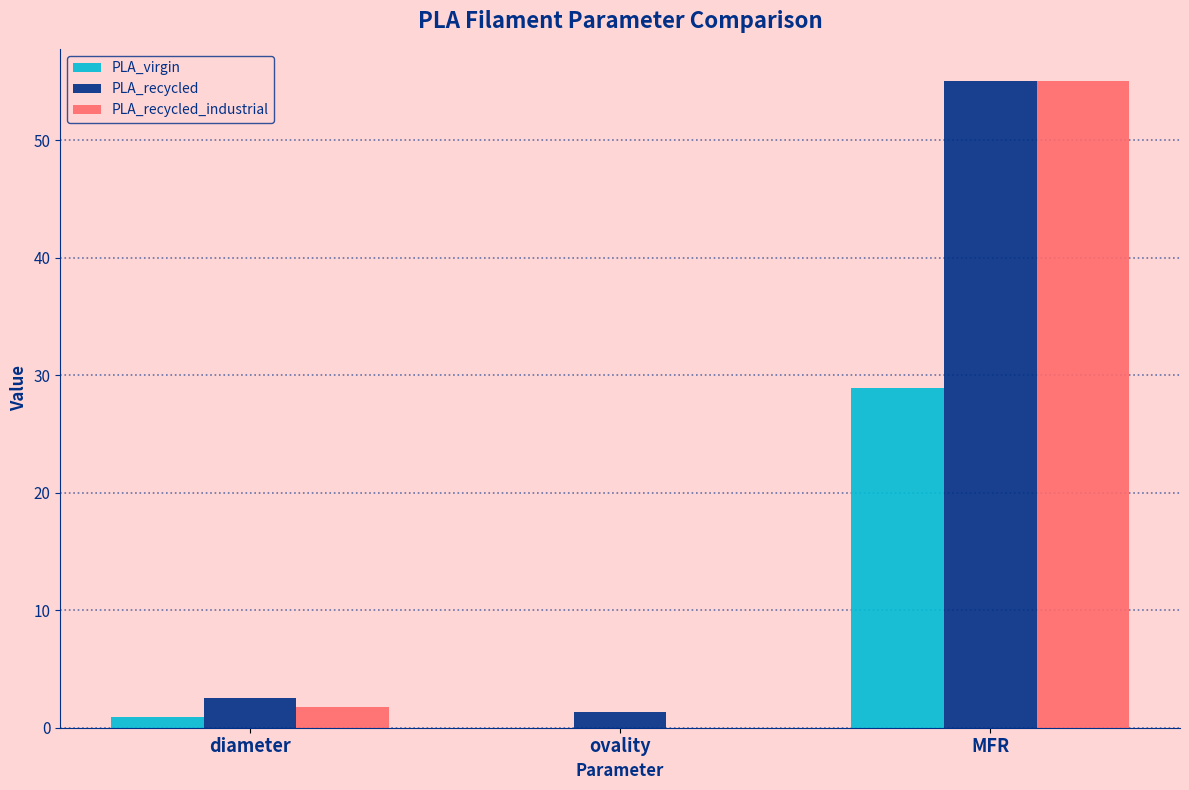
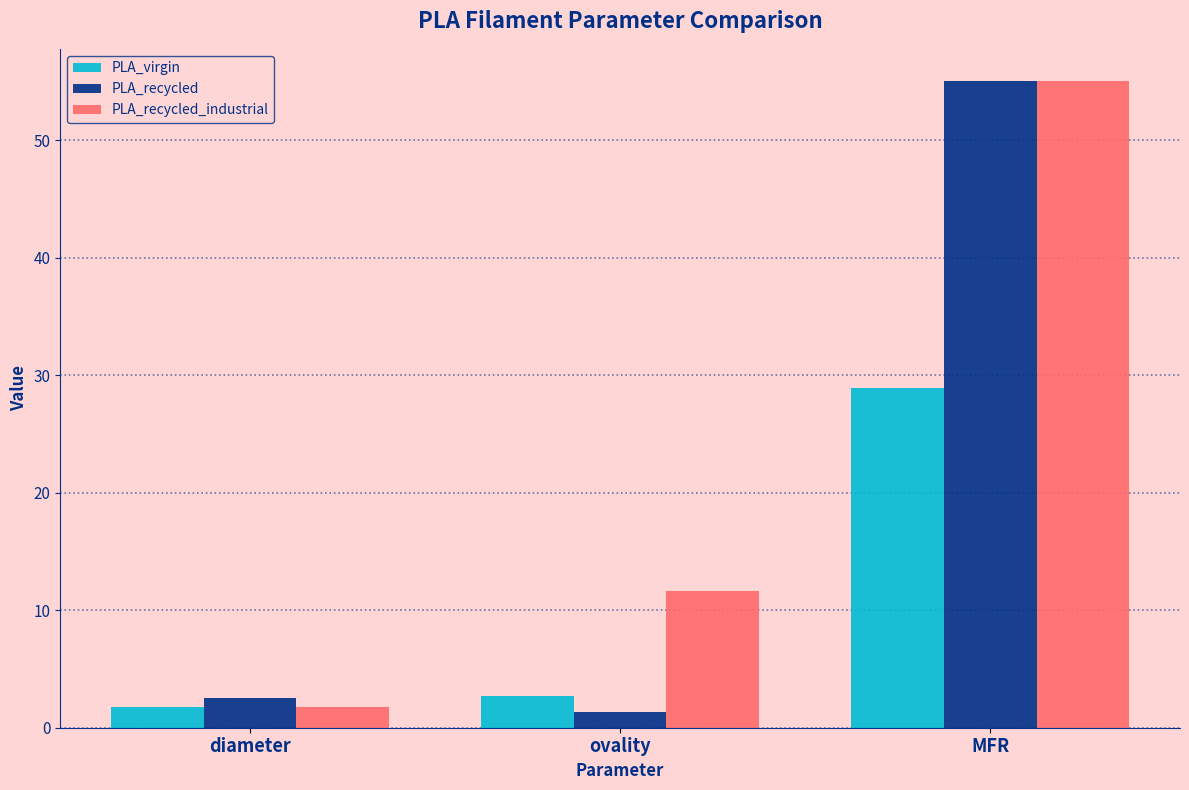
  {
    "PLA_virgin": {
-     "diameter": 0.9,
-     "ovality": 0.0,
+     "diameter": 1.8,
+     "ovality": 2.7,
      "MFR": 28.9
    },
    "PLA_recycled": {
      "diameter": 2.6,
      "ovality": 1.3,
      "MFR": 55.0
    },
    "PLA_recycled_industrial": {
      "diameter": 1.7,
-     "ovality": 0.0,
+     "ovality": 11.6,
      "MFR": 55.0
    }
  }
